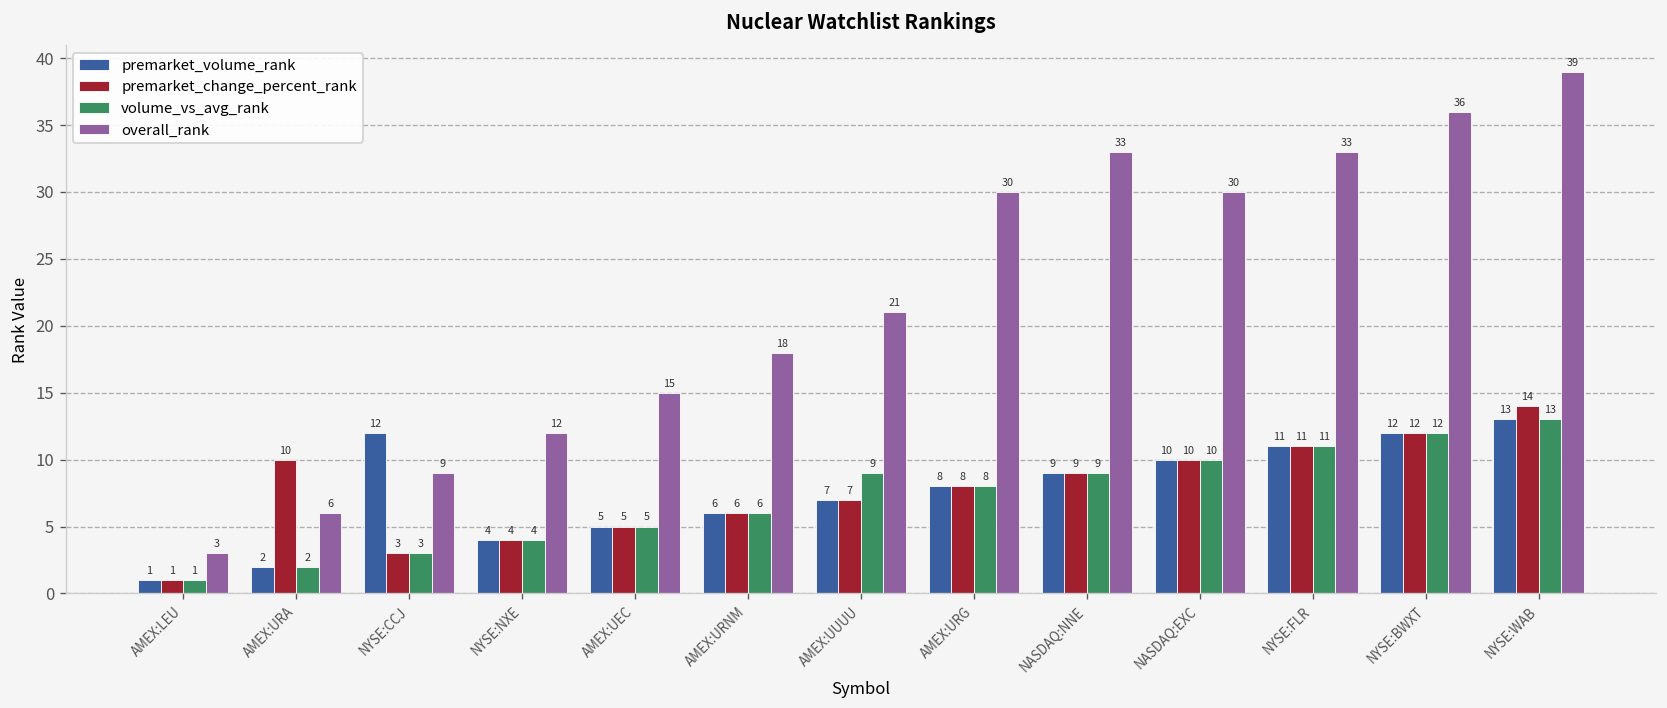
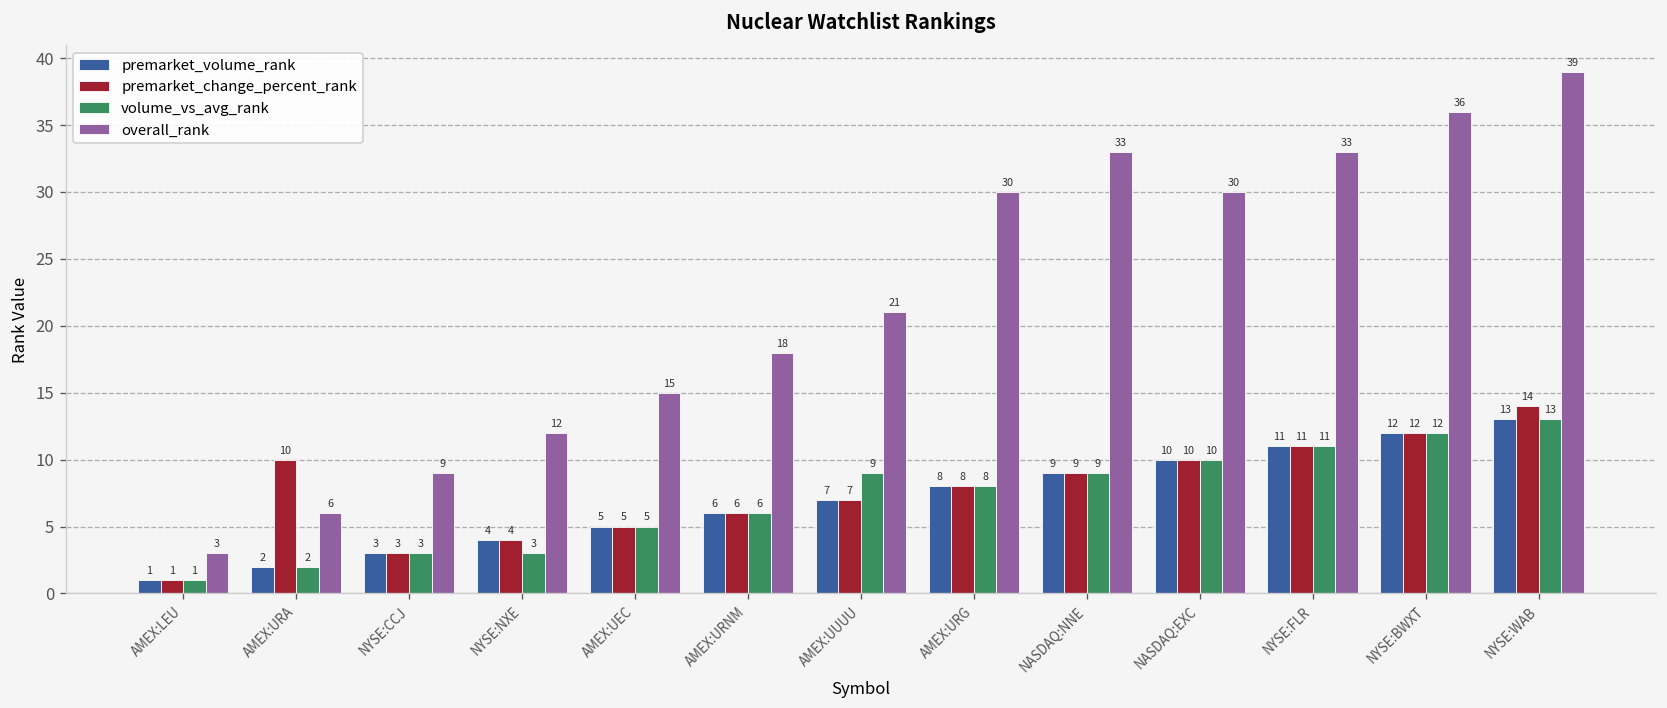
  {
    "premarket_volume_rank": {
      "AMEX:LEU": 1,
      "AMEX:URA": 2,
-     "NYSE:CCJ": 12,
+     "NYSE:CCJ": 3,
      "NYSE:NXE": 4,
      "AMEX:UEC": 5,
      "AMEX:URNM": 6,
      "AMEX:UUUU": 7,
      "AMEX:URG": 8,
      "NASDAQ:NNE": 9,
      "NASDAQ:EXC": 10,
      "NYSE:FLR": 11,
      "NYSE:BWXT": 12,
      "NYSE:WAB": 13
    },
    "premarket_change_percent_rank": {
      "AMEX:LEU": 1,
      "AMEX:URA": 10,
      "NYSE:CCJ": 3,
      "NYSE:NXE": 4,
      "AMEX:UEC": 5,
      "AMEX:URNM": 6,
      "AMEX:UUUU": 7,
      "AMEX:URG": 8,
      "NASDAQ:NNE": 9,
      "NASDAQ:EXC": 10,
      "NYSE:FLR": 11,
      "NYSE:BWXT": 12,
      "NYSE:WAB": 14
    },
    "volume_vs_avg_rank": {
      "AMEX:LEU": 1,
      "AMEX:URA": 2,
      "NYSE:CCJ": 3,
-     "NYSE:NXE": 4,
+     "NYSE:NXE": 3,
      "AMEX:UEC": 5,
      "AMEX:URNM": 6,
      "AMEX:UUUU": 9,
      "AMEX:URG": 8,
      "NASDAQ:NNE": 9,
      "NASDAQ:EXC": 10,
      "NYSE:FLR": 11,
      "NYSE:BWXT": 12,
      "NYSE:WAB": 13
    },
    "overall_rank": {
      "AMEX:LEU": 3,
      "AMEX:URA": 6,
      "NYSE:CCJ": 9,
      "NYSE:NXE": 12,
      "AMEX:UEC": 15,
      "AMEX:URNM": 18,
      "AMEX:UUUU": 21,
      "AMEX:URG": 30,
      "NASDAQ:NNE": 33,
      "NASDAQ:EXC": 30,
      "NYSE:FLR": 33,
      "NYSE:BWXT": 36,
      "NYSE:WAB": 39
    }
  }
